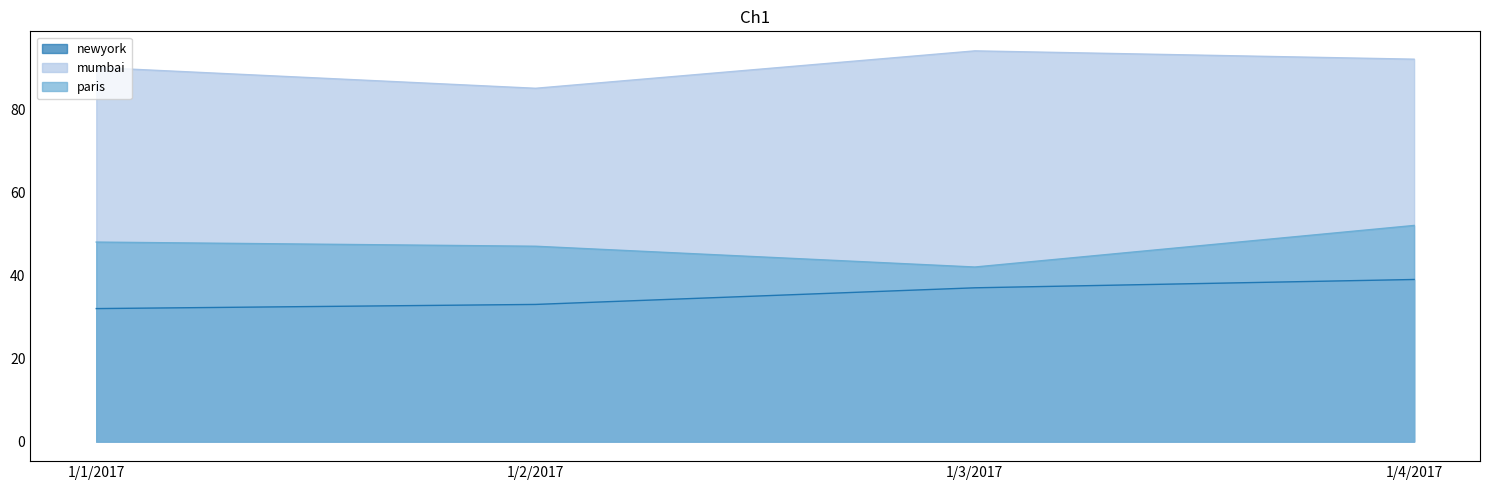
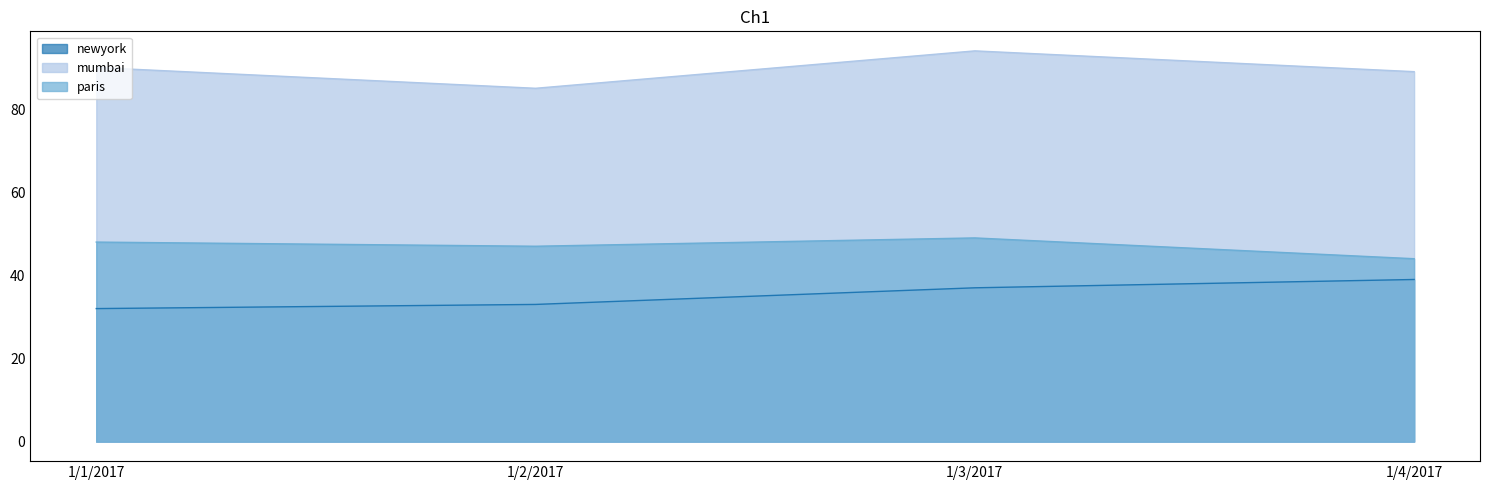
  {
    "newyork": {
      "1/1/2017": 32,
      "1/2/2017": 33,
      "1/3/2017": 37,
      "1/4/2017": 39
    },
    "mumbai": {
      "1/2/2017": 85,
      "1/3/2017": 94,
-     "1/4/2017": 92
+     "1/4/2017": 89
    },
    "paris": {
      "1/1/2017": 48,
      "1/2/2017": 47,
-     "1/3/2017": 42,
-     "1/4/2017": 52
+     "1/3/2017": 49,
+     "1/4/2017": 44
    }
  }
